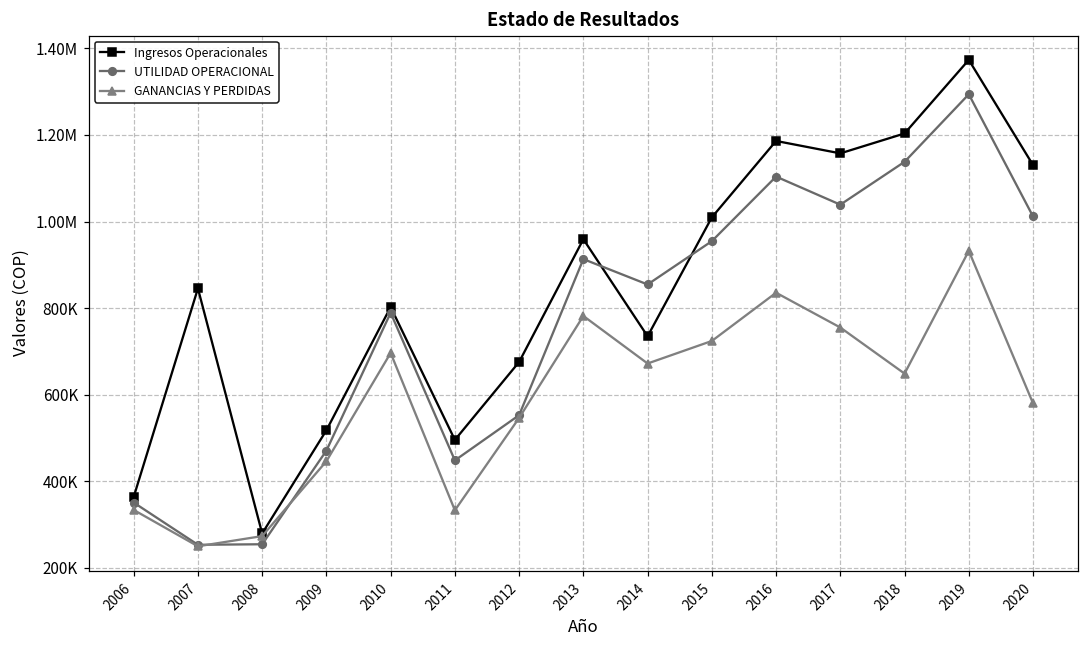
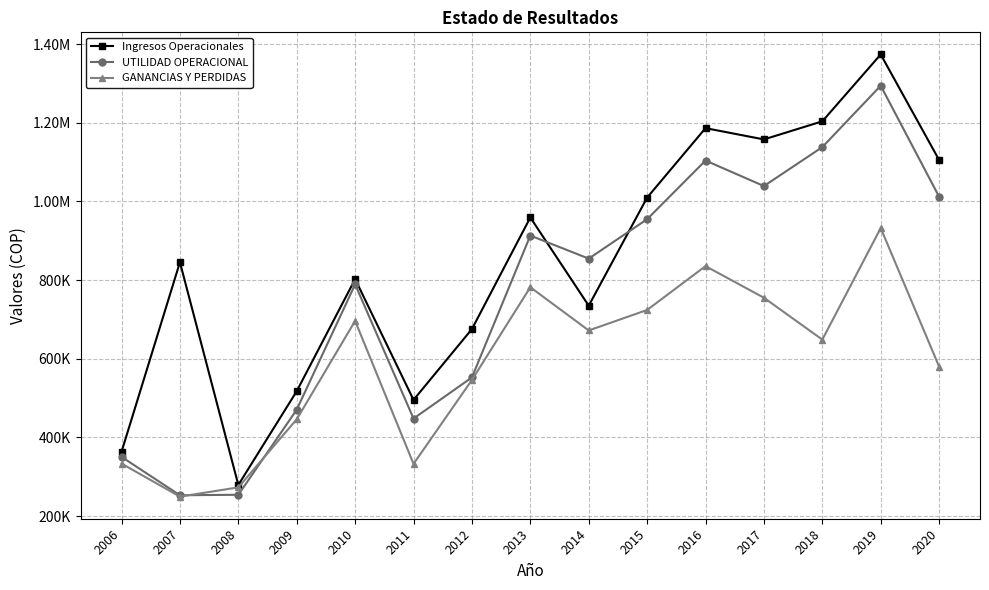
  {
    "Ingresos Operacionales": {
      "2006": 360000,
      "2007": 850000,
      "2009": 520000,
      "2010": 800000,
      "2011": 500000,
      "2012": 680000,
      "2013": 960000,
      "2014": 730000,
      "2015": 1010000,
      "2016": 1190000,
      "2017": 1160000,
      "2018": 1200000,
      "2019": 1370000,
-     "2020": 1130000
+     "2020": 1110000
    }
  }
